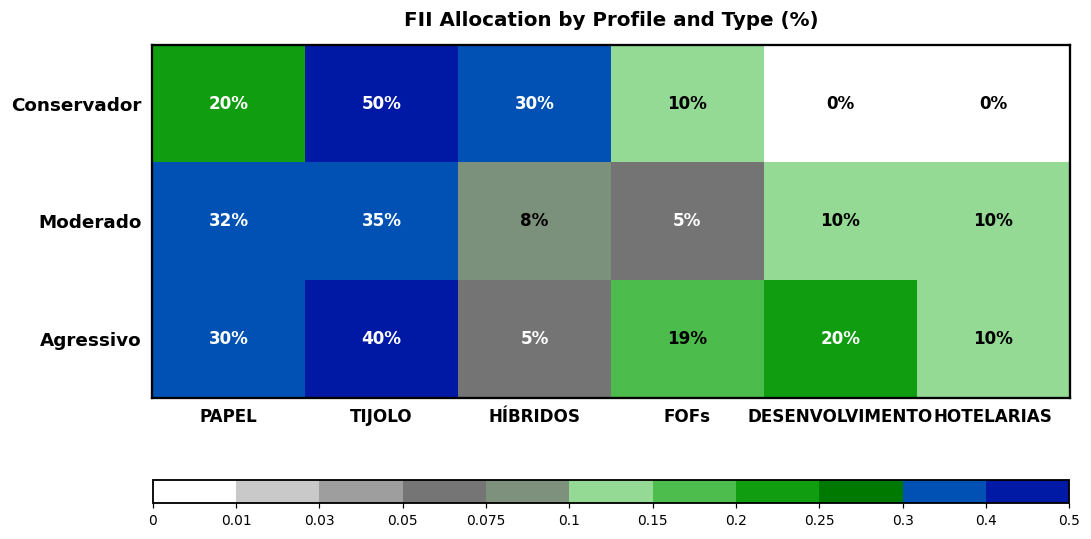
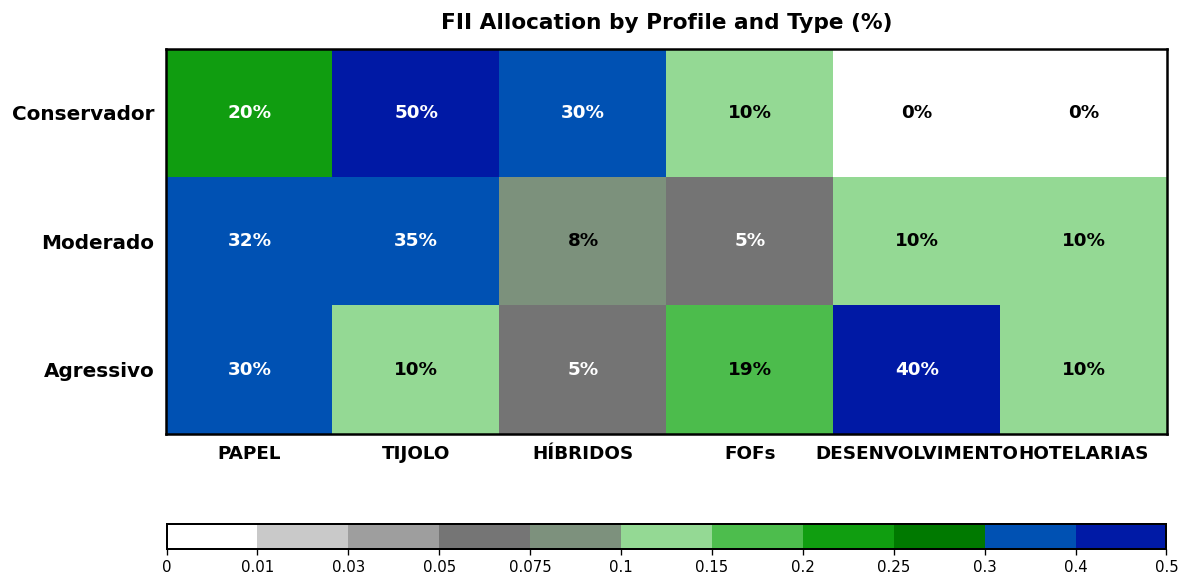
  {
    "Conservador": {
      "PAPEL": "20%",
      "TIJOLO": "50%",
      "HÍBRIDOS": "30%",
      "FOFs": "10%",
      "DESENVOLVIMENTO": "0%",
      "HOTELARIAS": "0%"
    },
    "Moderado": {
      "PAPEL": "32%",
      "TIJOLO": "35%",
      "HÍBRIDOS": "8%",
      "FOFs": "5%",
      "DESENVOLVIMENTO": "10%",
      "HOTELARIAS": "10%"
    },
    "Agressivo": {
      "PAPEL": "30%",
-     "TIJOLO": "40%",
+     "TIJOLO": "10%",
      "HÍBRIDOS": "5%",
      "FOFs": "19%",
-     "DESENVOLVIMENTO": "20%",
+     "DESENVOLVIMENTO": "40%",
      "HOTELARIAS": "10%"
    }
  }
